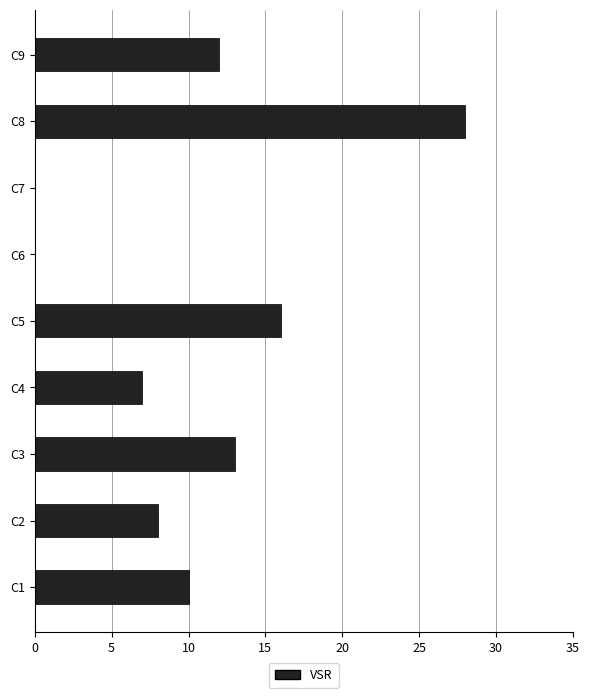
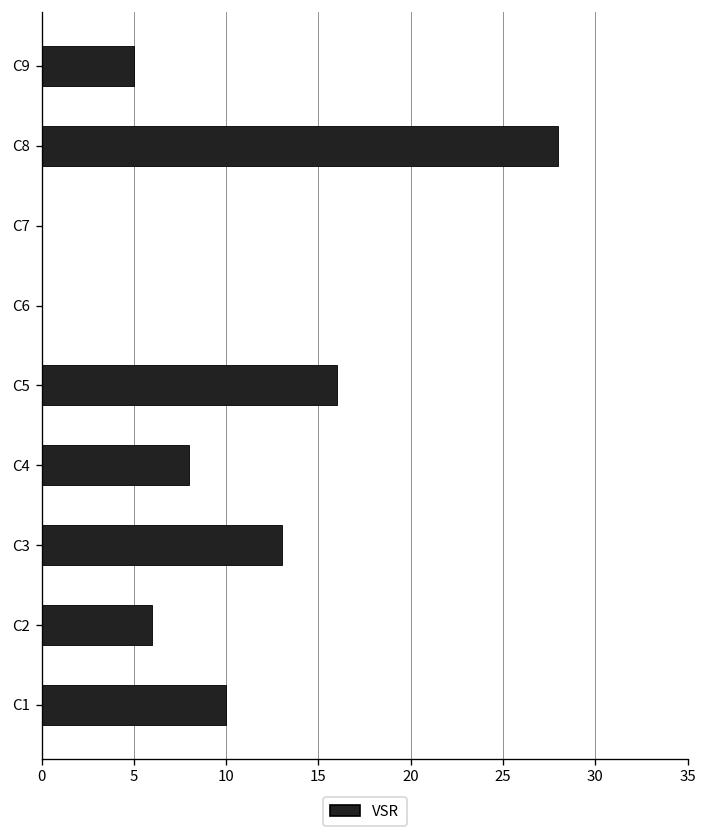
  {
-   "C9": 12,
+   "C9": 5,
    "C8": 28,
    "C7": 0,
    "C6": 0,
    "C5": 16,
-   "C4": 7,
+   "C4": 8,
    "C3": 13,
-   "C2": 8,
+   "C2": 6,
    "C1": 10
  }
